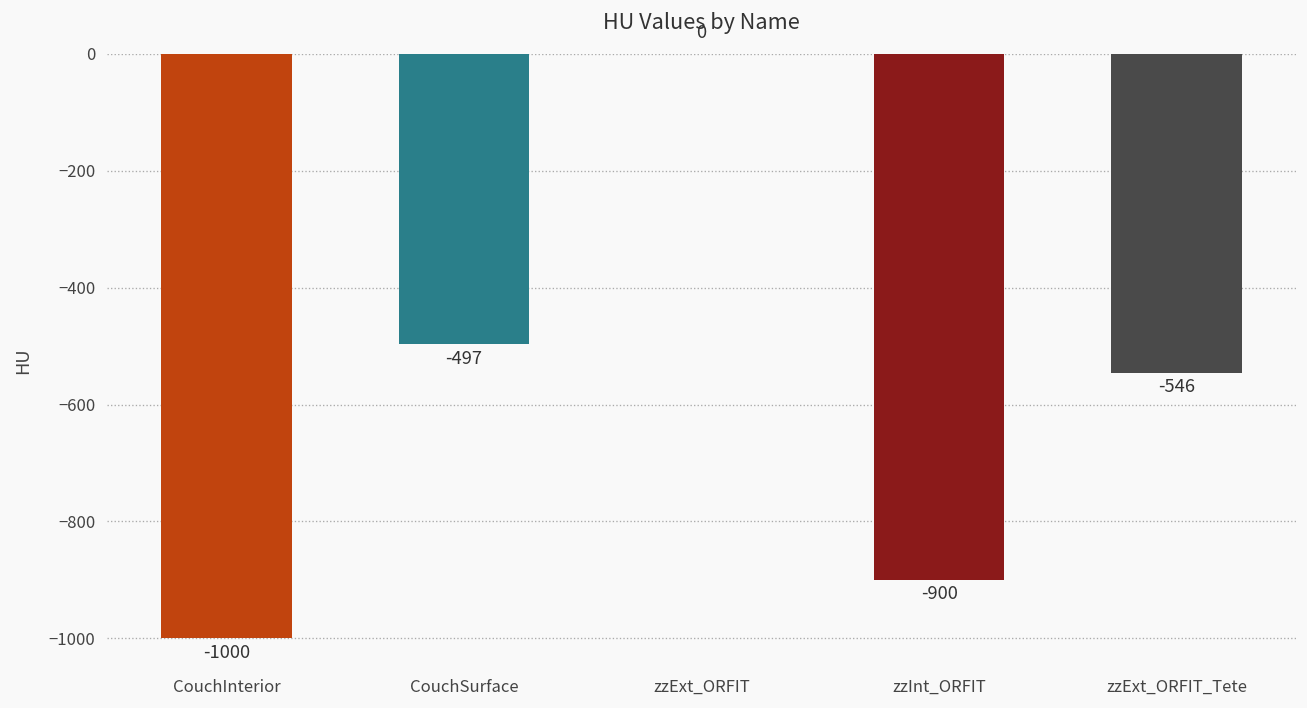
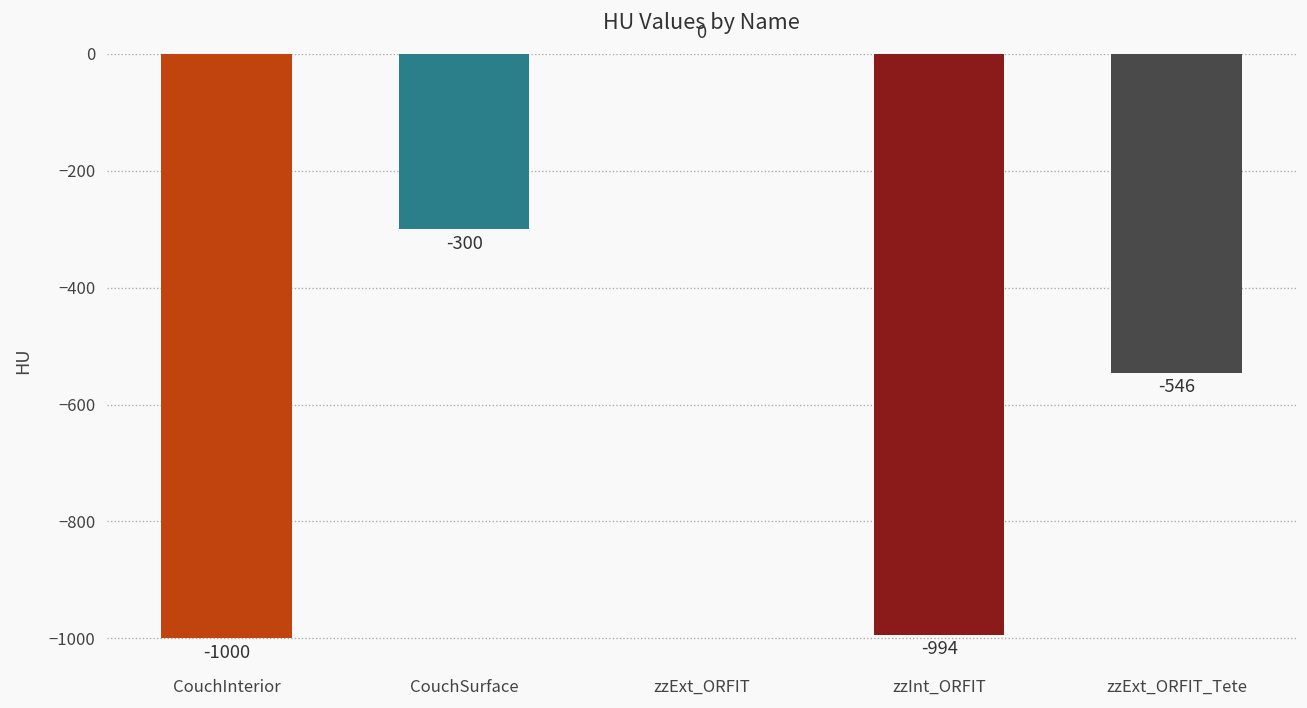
  {
    "CouchInterior": -1000,
-   "CouchSurface": -497,
+   "CouchSurface": -300,
    "zzExt_ORFIT": 0,
-   "zzInt_ORFIT": -900,
+   "zzInt_ORFIT": -994,
    "zzExt_ORFIT_Tete": -546
  }
